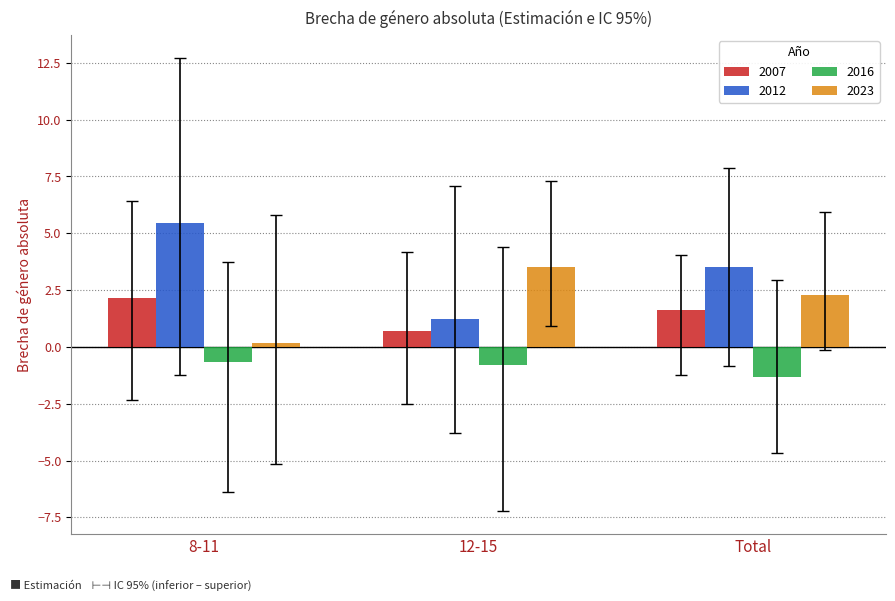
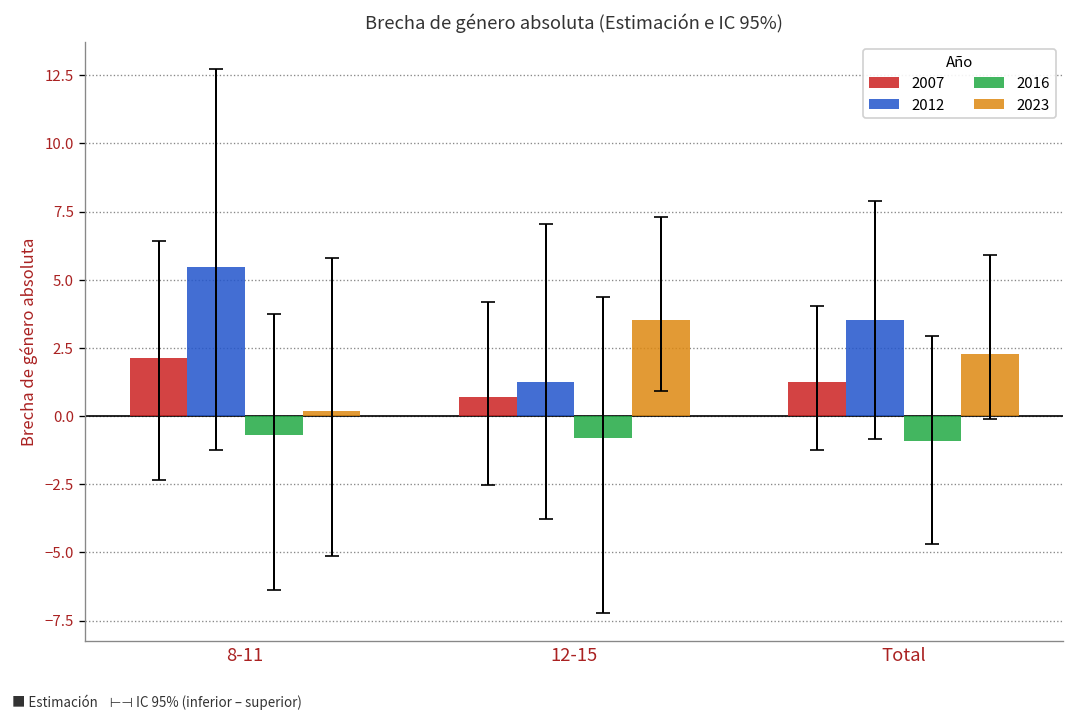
  {
    "2007": {
      "8-11": 2.1,
      "12-15": 0.7,
-     "Total": 1.6
+     "Total": 1.3
    },
    "2012": {
      "8-11": 5.5,
      "12-15": 1.2,
      "Total": 3.5
    },
    "2016": {
      "8-11": -0.7,
      "12-15": -0.8,
-     "Total": -1.3
+     "Total": -0.9
    },
    "2023": {
      "8-11": 0.2,
      "12-15": 3.5,
      "Total": 2.3
    }
  }
